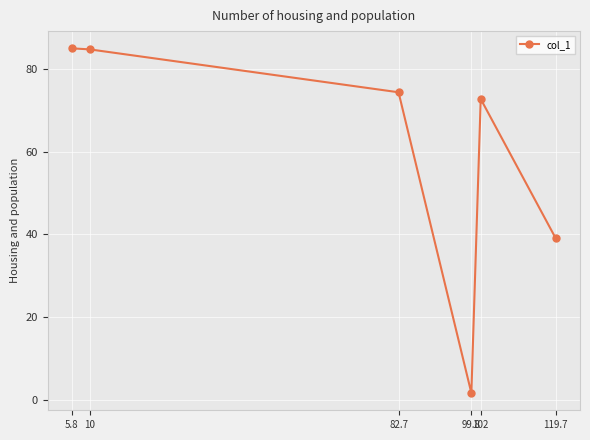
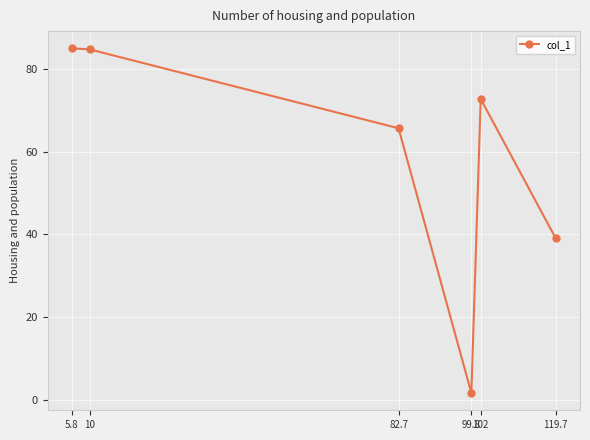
  {
    "5.8": 85,
    "10": 85,
-   "82.7": 74,
+   "82.7": 66,
    "119.7": 39
  }
